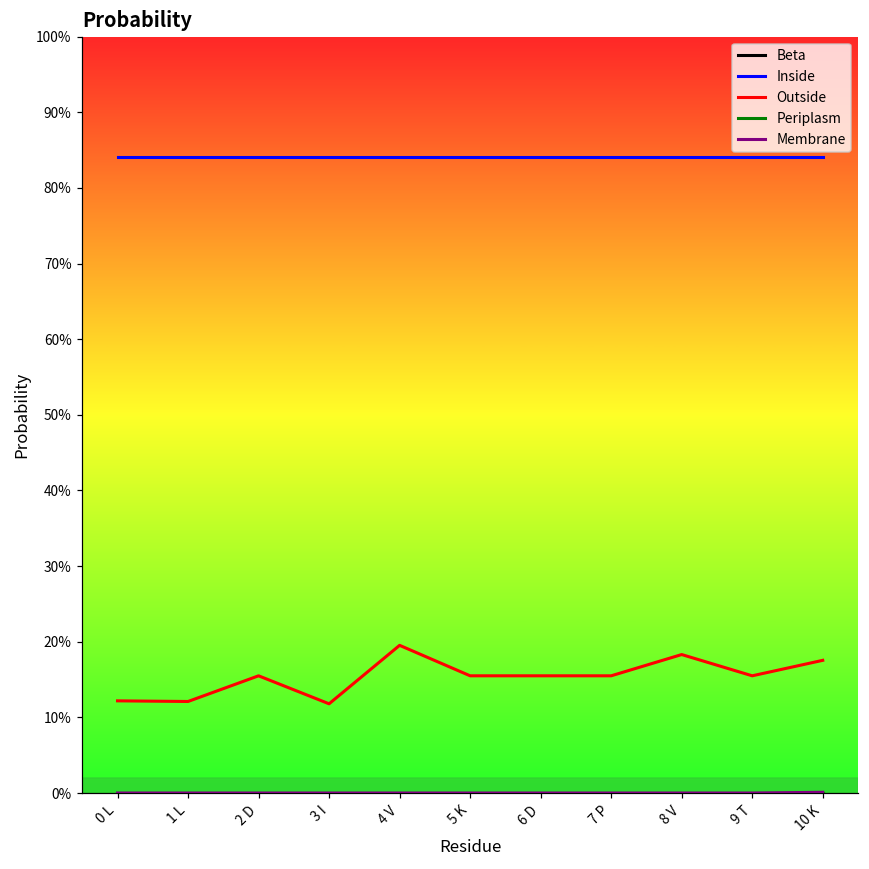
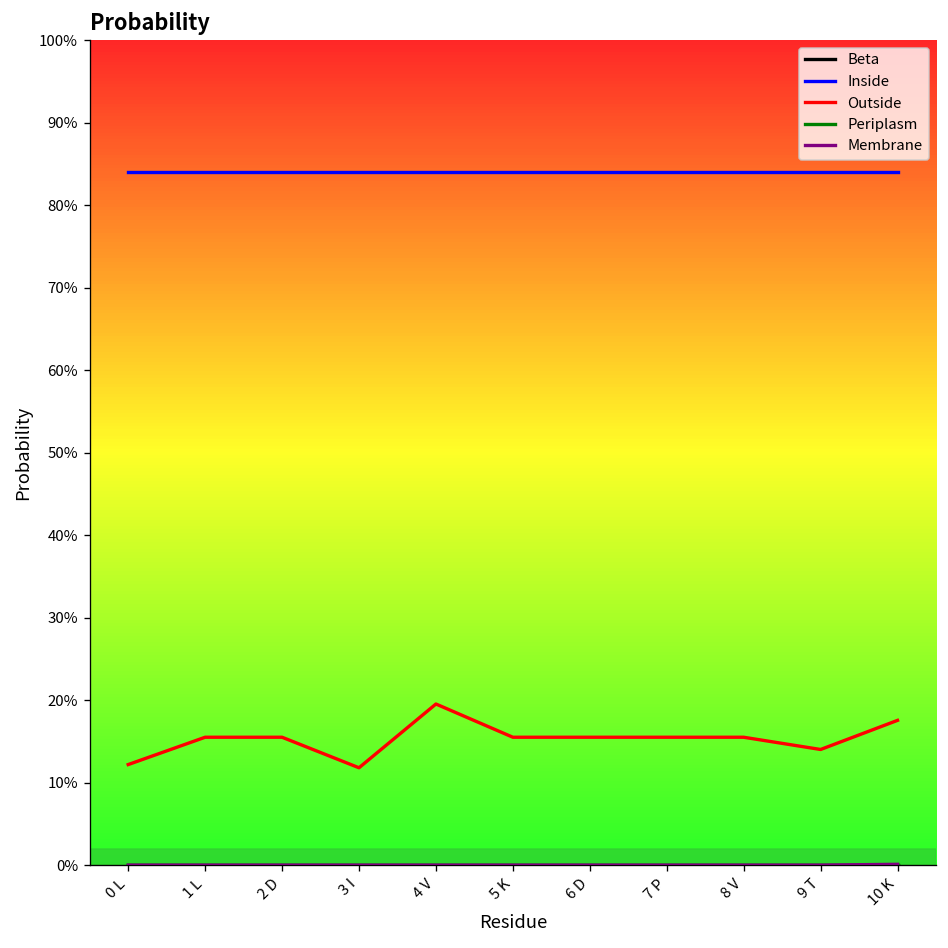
  {
    "Inside": {
      "0 L": "84%",
      "1 L": "84%",
      "2 D": "84%",
      "3 I": "84%",
      "4 V": "84%",
      "5 K": "84%",
      "6 D": "84%",
      "7 P": "84%",
      "8 V": "84%",
      "9 T": "84%",
      "10 K": "84%"
    },
    "Outside": {
      "0 L": "12%",
-     "1 L": "12%",
+     "1 L": "15%",
      "2 D": "15%",
      "3 I": "12%",
      "4 V": "20%",
      "5 K": "15%",
      "6 D": "15%",
      "7 P": "15%",
-     "8 V": "18%",
-     "9 T": "15%",
+     "8 V": "15%",
+     "9 T": "14%",
      "10 K": "18%"
    }
  }
